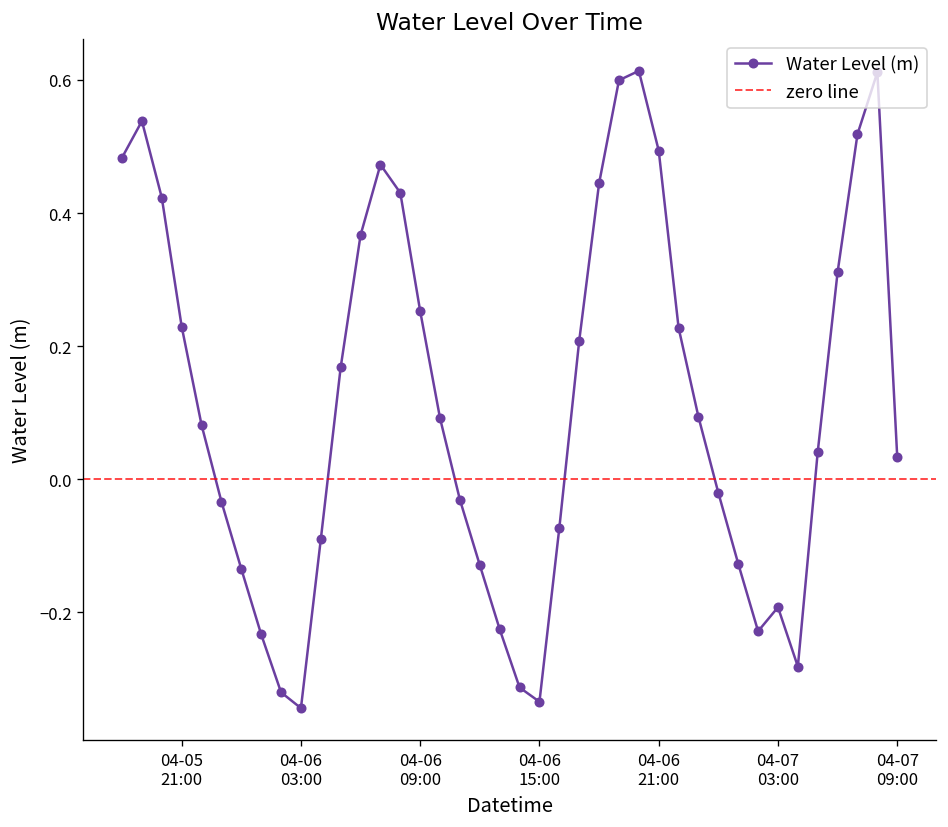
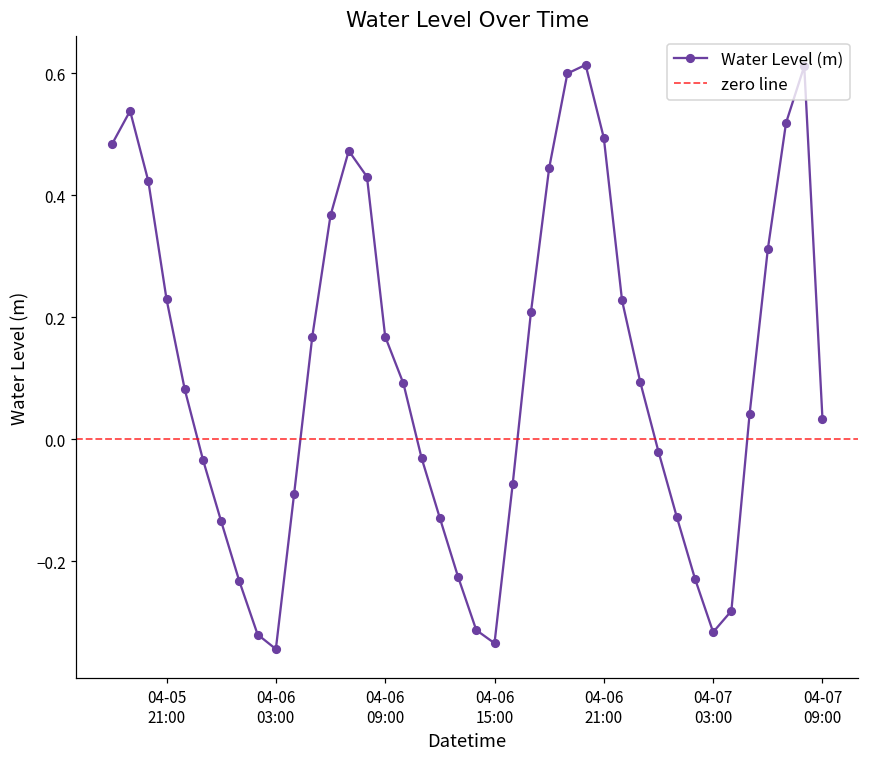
  {
    "04-05 21:00": 0.23,
    "04-06 03:00": -0.34,
-   "04-06 09:00": 0.25,
+   "04-06 09:00": 0.17,
    "04-06 15:00": -0.33,
    "04-06 21:00": 0.49,
-   "04-07 03:00": -0.19,
+   "04-07 03:00": -0.32,
    "04-07 09:00": 0.03
  }
